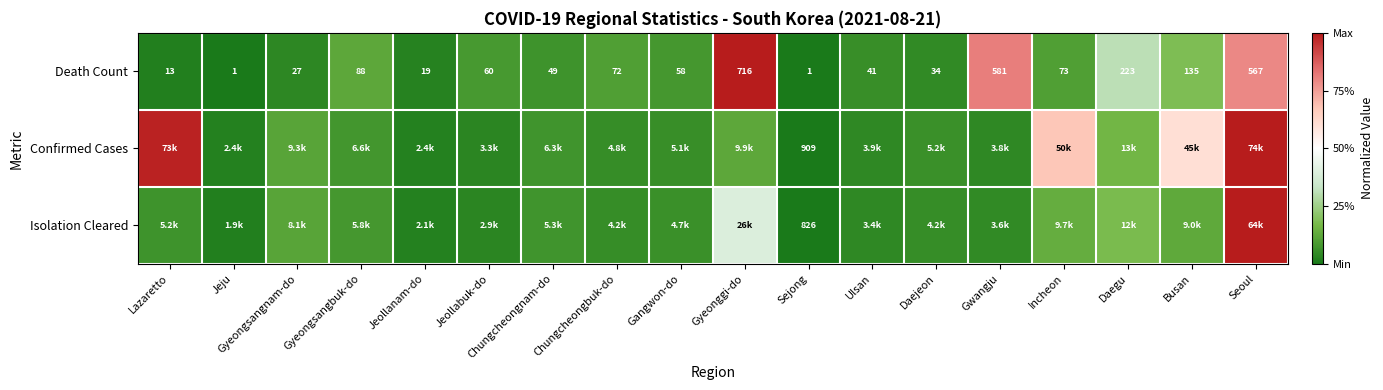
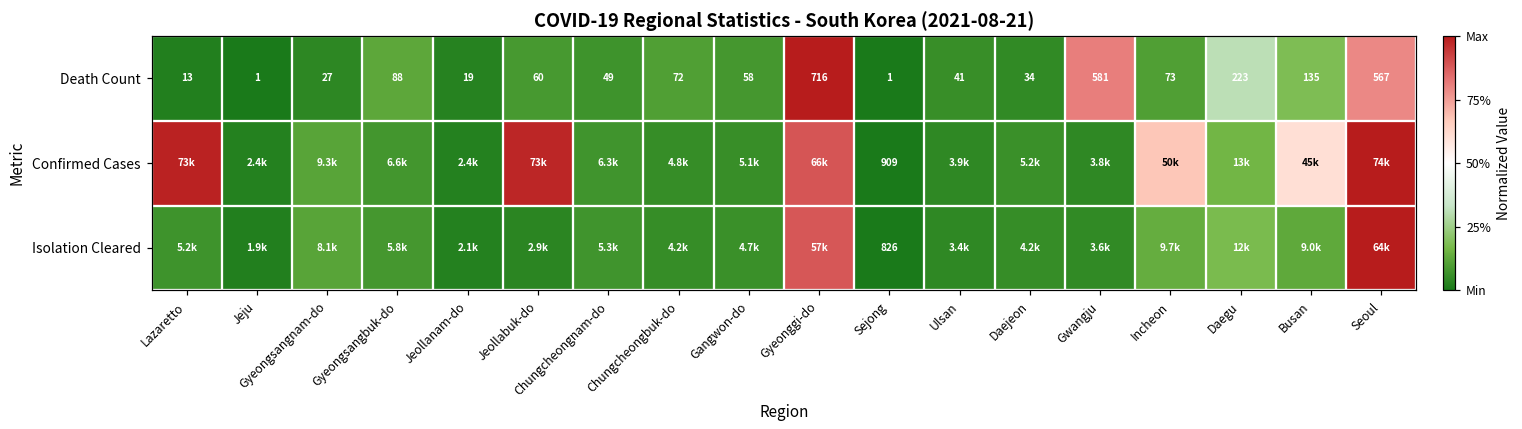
  {
    "Death Count": {
      "Lazaretto": "13",
      "Jeju": "1",
      "Gyeongsangnam-do": "27",
      "Gyeongsangbuk-do": "88",
      "Jeollanam-do": "19",
      "Jeollabuk-do": "60",
      "Chungcheongnam-do": "49",
      "Chungcheongbuk-do": "72",
      "Gangwon-do": "58",
      "Gyeonggi-do": "716",
      "Sejong": "1",
      "Ulsan": "41",
      "Daejeon": "34",
      "Gwangju": "581",
      "Incheon": "73",
      "Daegu": "223",
      "Busan": "135",
      "Seoul": "567"
    },
    "Confirmed Cases": {
      "Lazaretto": "73k",
      "Jeju": "2.4k",
      "Gyeongsangnam-do": "9.3k",
      "Gyeongsangbuk-do": "6.6k",
      "Jeollanam-do": "2.4k",
-     "Jeollabuk-do": "3.3k",
+     "Jeollabuk-do": "73k",
      "Chungcheongnam-do": "6.3k",
      "Chungcheongbuk-do": "4.8k",
      "Gangwon-do": "5.1k",
-     "Gyeonggi-do": "9.9k",
+     "Gyeonggi-do": "66k",
      "Sejong": "909",
      "Ulsan": "3.9k",
      "Daejeon": "5.2k",
      "Gwangju": "3.8k",
      "Incheon": "50k",
      "Daegu": "13k",
      "Busan": "45k",
      "Seoul": "74k"
    },
    "Isolation Cleared": {
      "Lazaretto": "5.2k",
      "Jeju": "1.9k",
      "Gyeongsangnam-do": "8.1k",
      "Gyeongsangbuk-do": "5.8k",
      "Jeollanam-do": "2.1k",
      "Jeollabuk-do": "2.9k",
      "Chungcheongnam-do": "5.3k",
      "Chungcheongbuk-do": "4.2k",
      "Gangwon-do": "4.7k",
-     "Gyeonggi-do": "26k",
+     "Gyeonggi-do": "57k",
      "Sejong": "826",
      "Ulsan": "3.4k",
      "Daejeon": "4.2k",
      "Gwangju": "3.6k",
      "Incheon": "9.7k",
      "Daegu": "12k",
      "Busan": "9.0k",
      "Seoul": "64k"
    }
  }
